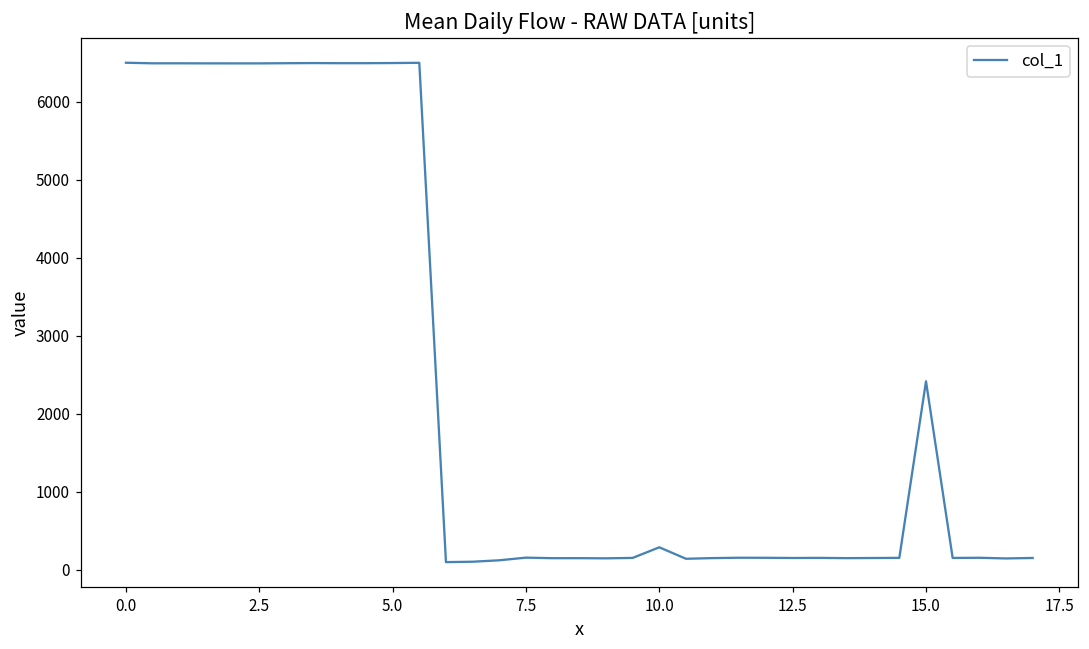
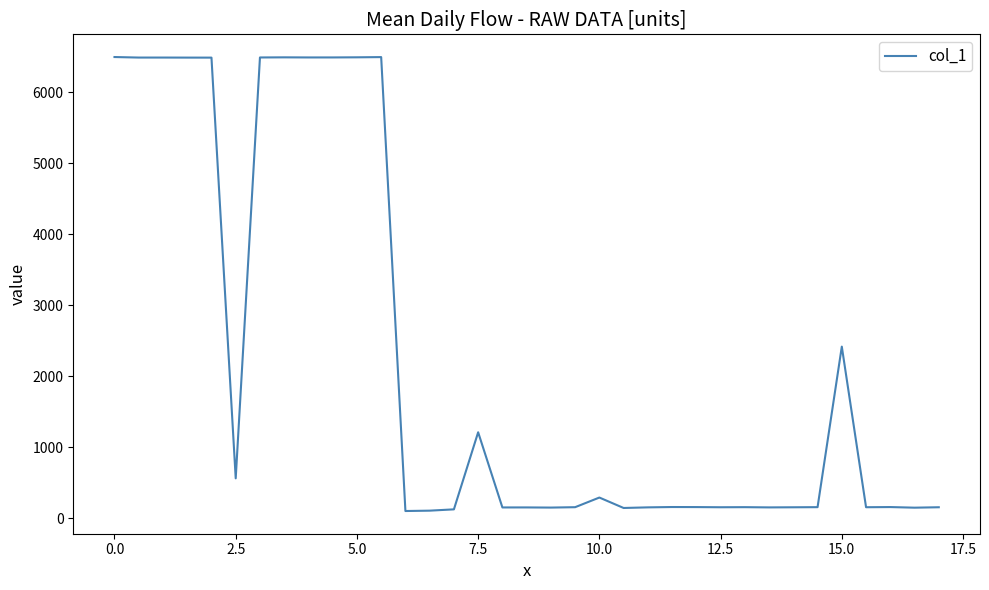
  {
    "0.0": 6500,
-   "2.5": 6500,
+   "2.5": 600,
    "5.0": 6500,
-   "7.5": 200,
+   "7.5": 1200,
    "10.0": 300,
    "12.5": 200,
    "15.0": 2400
  }
